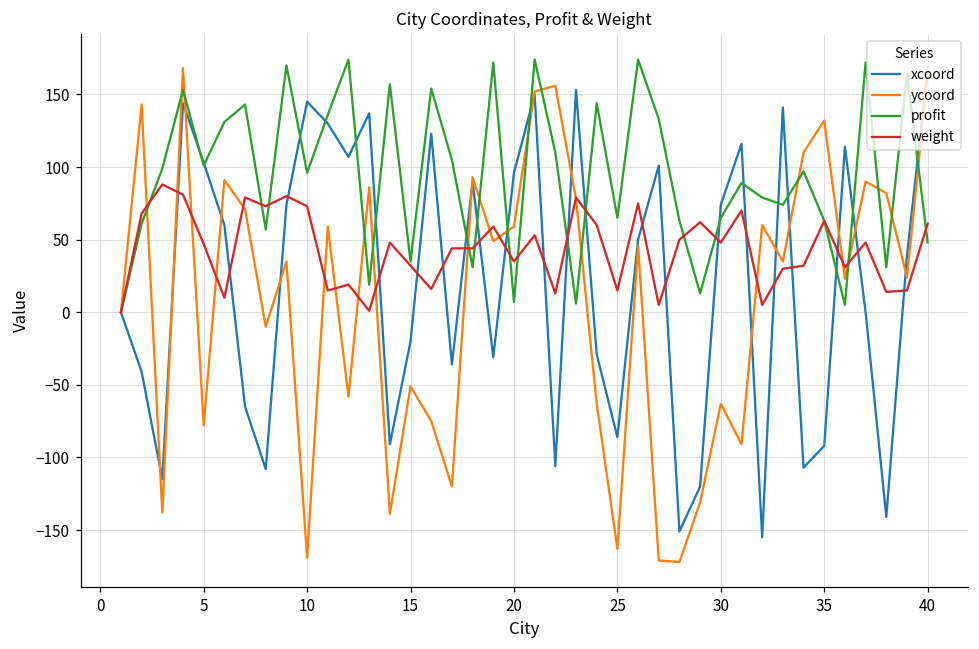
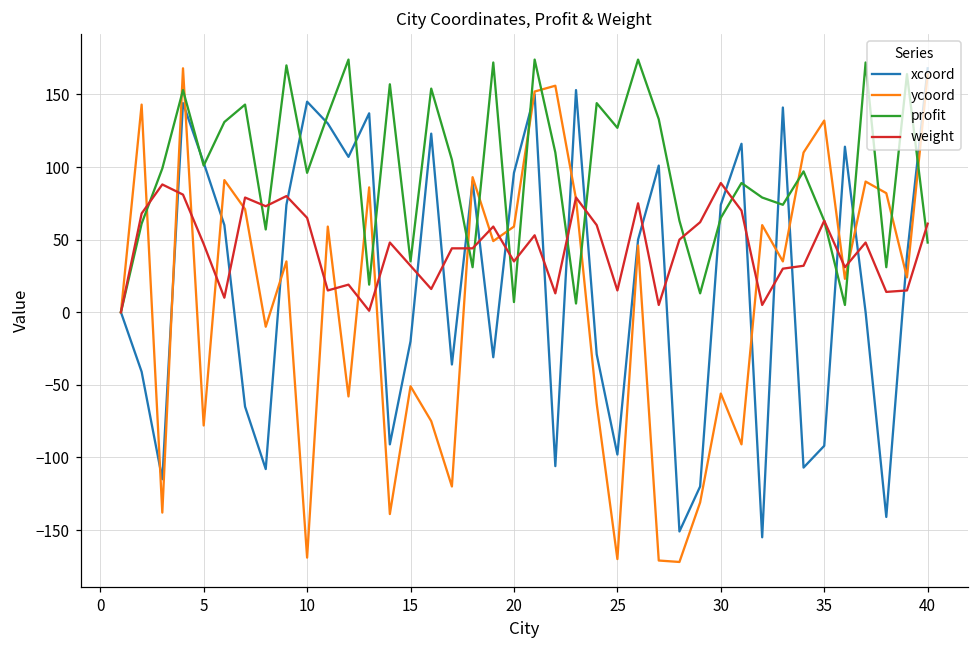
  {
    "xcoord": {
      "5": 103,
      "10": 145,
      "15": -20,
      "20": 96,
-     "25": -86,
+     "25": -98,
      "30": 74,
      "35": -92
    },
    "ycoord": {
      "5": -78,
      "10": -169,
      "15": -51,
      "20": 59,
-     "25": -163,
-     "30": -63,
+     "25": -170,
+     "30": -56,
      "35": 132
    },
    "profit": {
      "5": 101,
      "10": 96,
      "15": 35,
      "20": 7,
-     "25": 65,
+     "25": 127,
      "30": 65,
      "40": 48
    },
    "weight": {
      "5": 47,
-     "10": 73,
+     "10": 65,
      "15": 32,
      "20": 35,
      "25": 15,
-     "30": 48,
+     "30": 89,
      "40": 61
    }
  }
